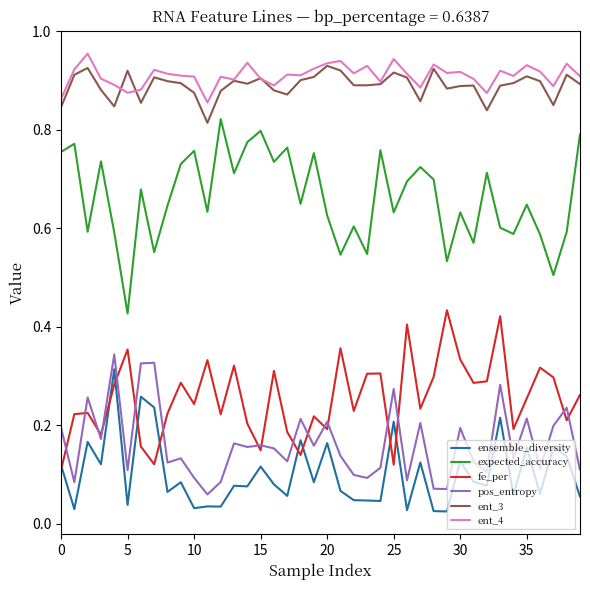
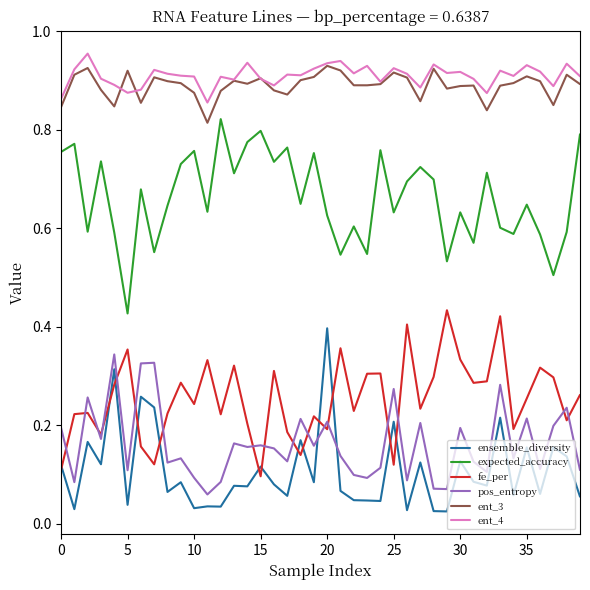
  {
    "ensemble_diversity": {
      "0": 0.12,
      "5": 0.04,
      "10": 0.03,
      "15": 0.12,
-     "20": 0.16,
+     "20": 0.40,
      "25": 0.21
    },
    "expected_accuracy": {
      "0": 0.76,
      "5": 0.43,
      "10": 0.76,
      "15": 0.80,
      "20": 0.63,
      "25": 0.63,
      "30": 0.63,
      "35": 0.65
    },
    "fe_per": {
      "0": 0.11,
      "5": 0.35,
      "10": 0.24,
-     "15": 0.15,
+     "15": 0.10,
      "20": 0.19,
      "25": 0.12,
      "30": 0.33,
      "35": 0.25
    },
    "pos_entropy": {
      "0": 0.19,
      "5": 0.11,
      "10": 0.09,
      "15": 0.16,
      "20": 0.21,
      "25": 0.27,
      "30": 0.19,
      "35": 0.21
    },
    "ent_3": {
      "0": 0.85,
      "5": 0.92,
      "10": 0.88,
      "20": 0.93,
      "25": 0.92,
      "30": 0.89,
      "35": 0.91
    },
    "ent_4": {
      "0": 0.86,
      "5": 0.88,
      "10": 0.91,
      "20": 0.94,
-     "25": 0.94,
+     "25": 0.93,
      "30": 0.92,
      "35": 0.93
    }
  }
